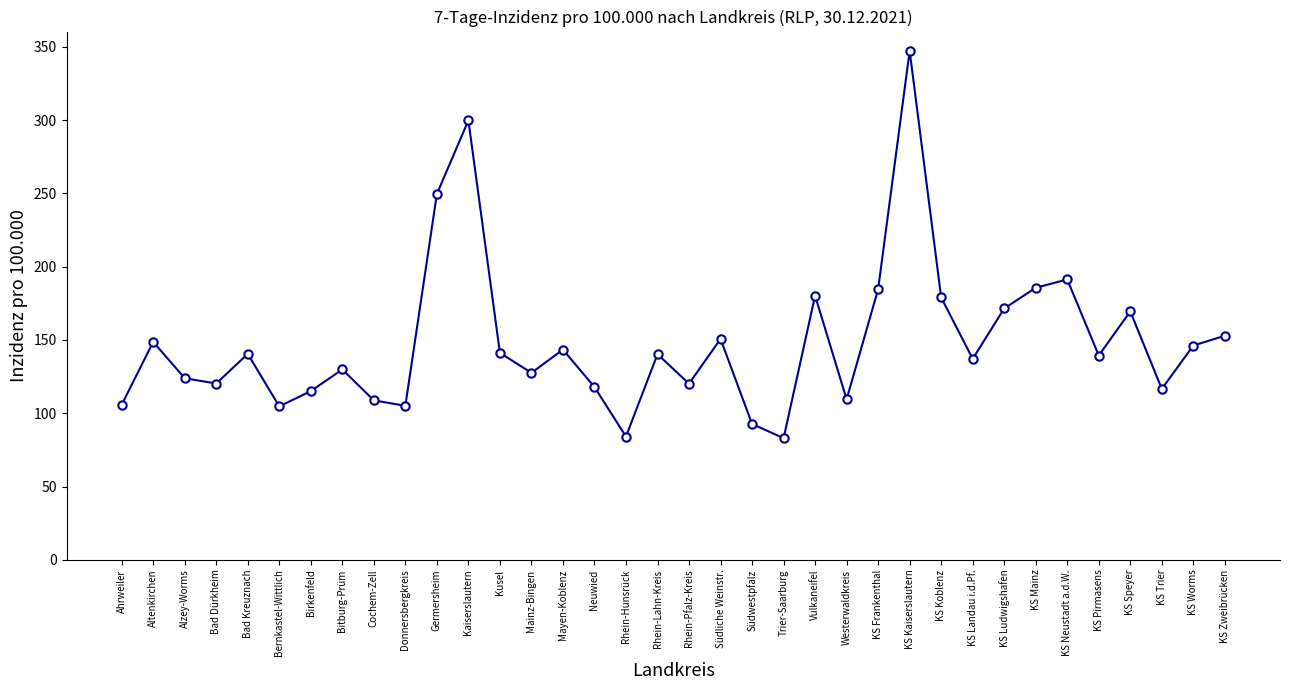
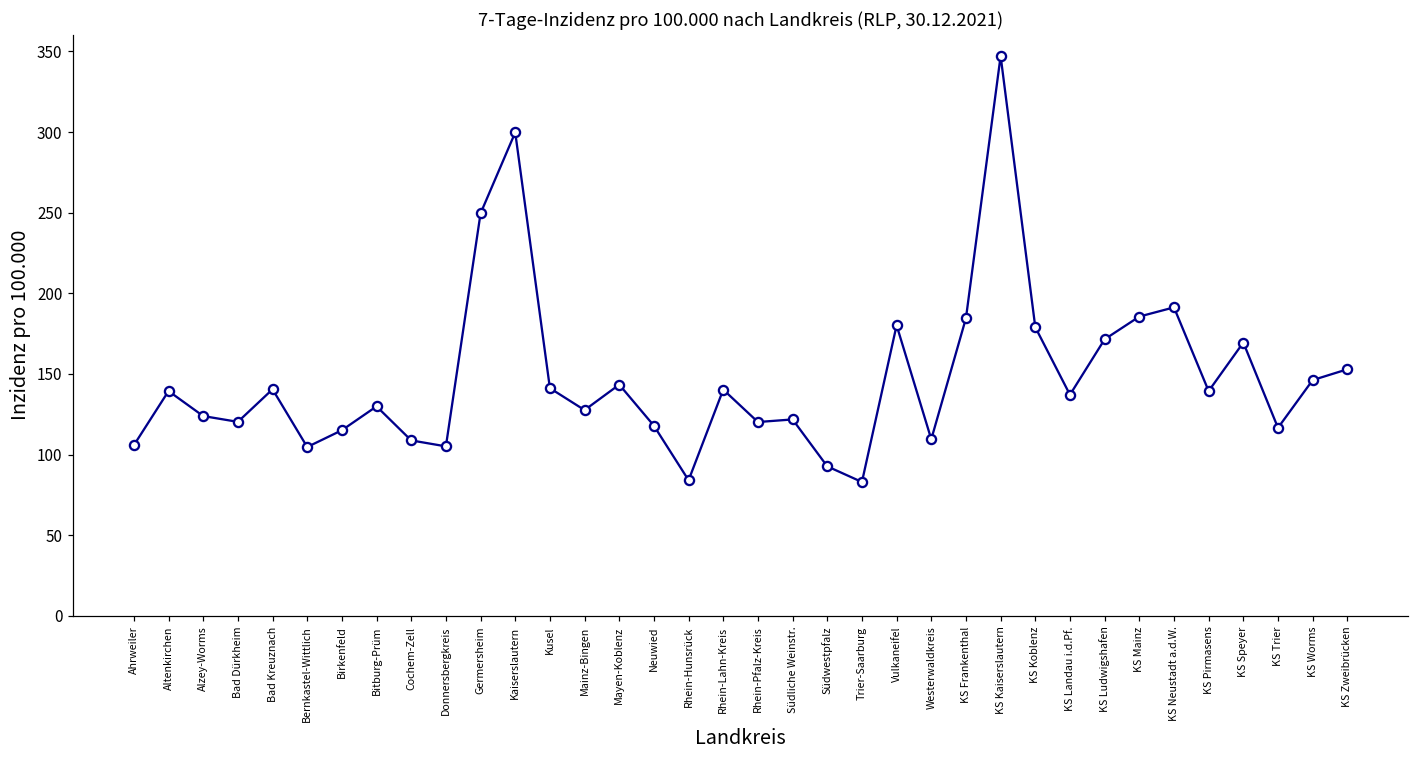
  {
    "Ahrweiler": 106,
-   "Altenkirchen": 149,
+   "Altenkirchen": 139,
    "Alzey-Worms": 124,
    "Bad Dürkheim": 120,
    "Bad Kreuznach": 141,
    "Bernkastel-Wittlich": 105,
    "Birkenfeld": 115,
    "Bitburg-Prüm": 130,
    "Cochem-Zell": 109,
    "Donnersbergkreis": 105,
    "Germersheim": 250,
    "Kaiserslautern": 300,
    "Kusel": 141,
    "Mainz-Bingen": 128,
    "Mayen-Koblenz": 143,
    "Neuwied": 118,
    "Rhein-Hunsrück": 84,
    "Rhein-Lahn-Kreis": 140,
    "Rhein-Pfalz-Kreis": 120,
-   "Südliche Weinstr.": 151,
+   "Südliche Weinstr.": 122,
    "Südwestpfalz": 93,
    "Trier-Saarburg": 83,
    "Vulkaneifel": 180,
    "Westerwaldkreis": 110,
    "KS Frankenthal": 185,
    "KS Kaiserslautern": 347,
    "KS Koblenz": 179,
    "KS Landau i.d.Pf.": 137,
    "KS Ludwigshafen": 172,
    "KS Mainz": 186,
    "KS Neustadt a.d.W.": 191,
    "KS Pirmasens": 139,
    "KS Speyer": 170,
    "KS Trier": 117,
    "KS Worms": 146,
    "KS Zweibrücken": 153
  }
